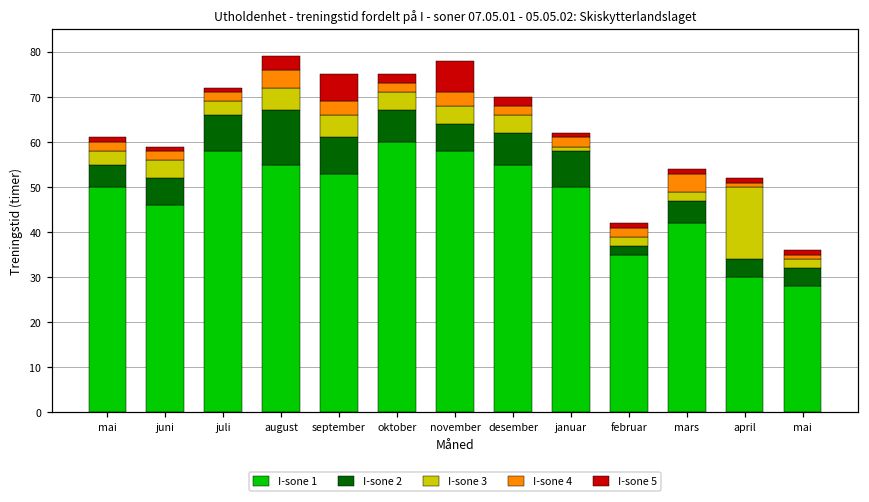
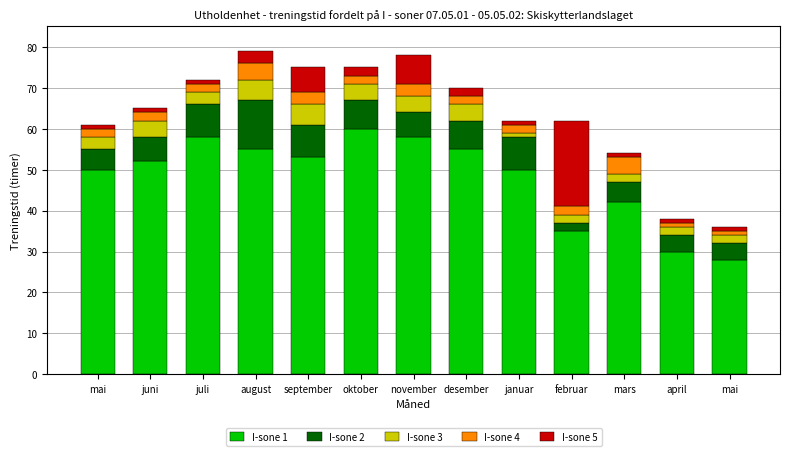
  {
    "I-sone 1": {
-     "juni": 46,
+     "juni": 52,
      "juli": 58,
      "august": 55,
      "september": 53,
      "oktober": 60,
      "november": 58,
      "desember": 55,
      "januar": 50,
      "februar": 35,
      "mars": 42,
      "april": 30
    },
    "I-sone 2": {
      "juni": 6,
      "juli": 8,
      "august": 12,
      "september": 8,
      "oktober": 7,
      "november": 6,
      "desember": 7,
      "januar": 8,
      "februar": 2,
      "mars": 5,
      "april": 4
    },
    "I-sone 3": {
      "juni": 4,
      "juli": 3,
      "august": 5,
      "september": 5,
      "oktober": 4,
      "november": 4,
      "desember": 4,
      "januar": 1,
      "februar": 2,
      "mars": 2,
-     "april": 16
+     "april": 2
    },
    "I-sone 4": {
      "juni": 2,
      "juli": 2,
      "august": 4,
      "september": 3,
      "oktober": 2,
      "november": 3,
      "desember": 2,
      "januar": 2,
      "februar": 2,
      "mars": 4,
      "april": 1
    },
    "I-sone 5": {
      "juni": 1,
      "juli": 1,
      "august": 3,
      "september": 6,
      "oktober": 2,
      "november": 7,
      "desember": 2,
      "januar": 1,
-     "februar": 1,
+     "februar": 21,
      "mars": 1,
      "april": 1
    }
  }
